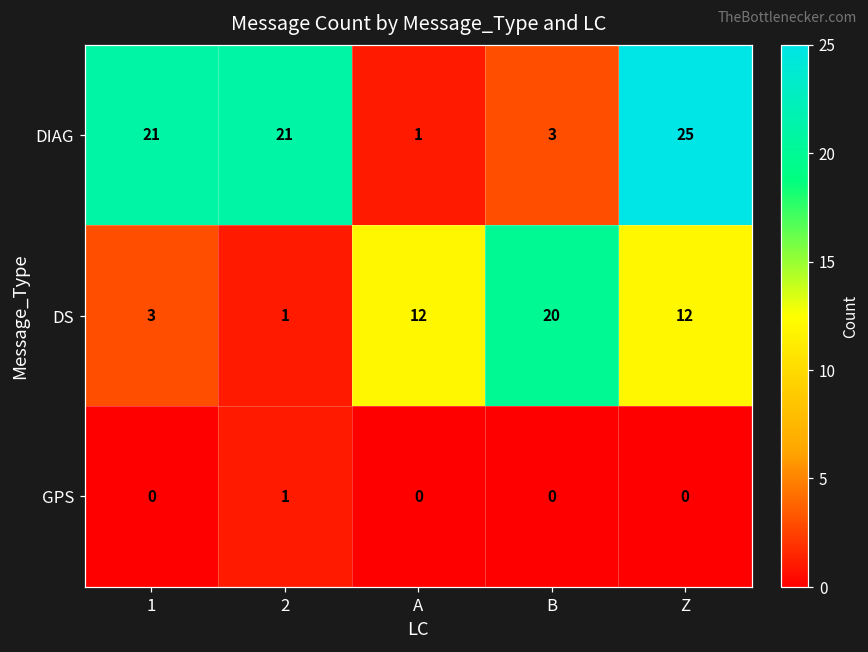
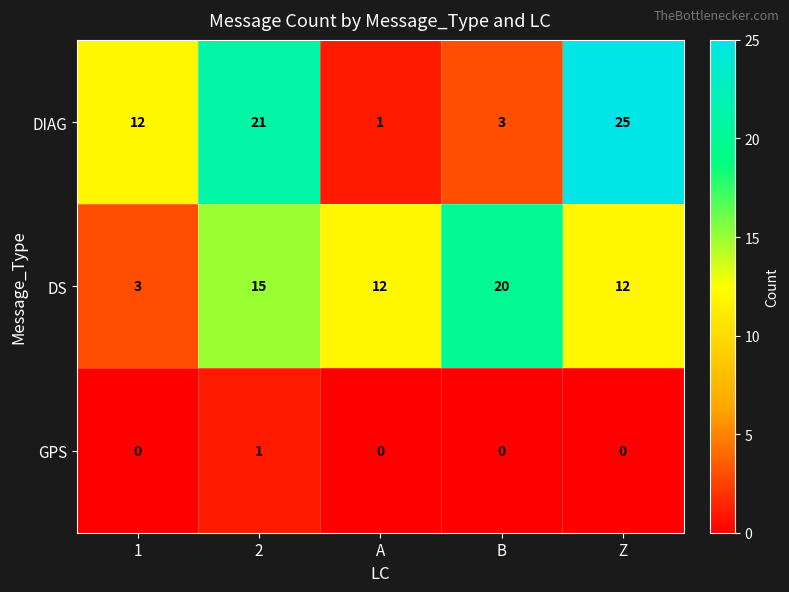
  {
    "DIAG": {
-     "1": 21,
+     "1": 12,
      "2": 21,
      "A": 1,
      "B": 3,
      "Z": 25
    },
    "DS": {
      "1": 3,
-     "2": 1,
+     "2": 15,
      "A": 12,
      "B": 20,
      "Z": 12
    },
    "GPS": {
      "1": 0,
      "2": 1,
      "A": 0,
      "B": 0,
      "Z": 0
    }
  }
